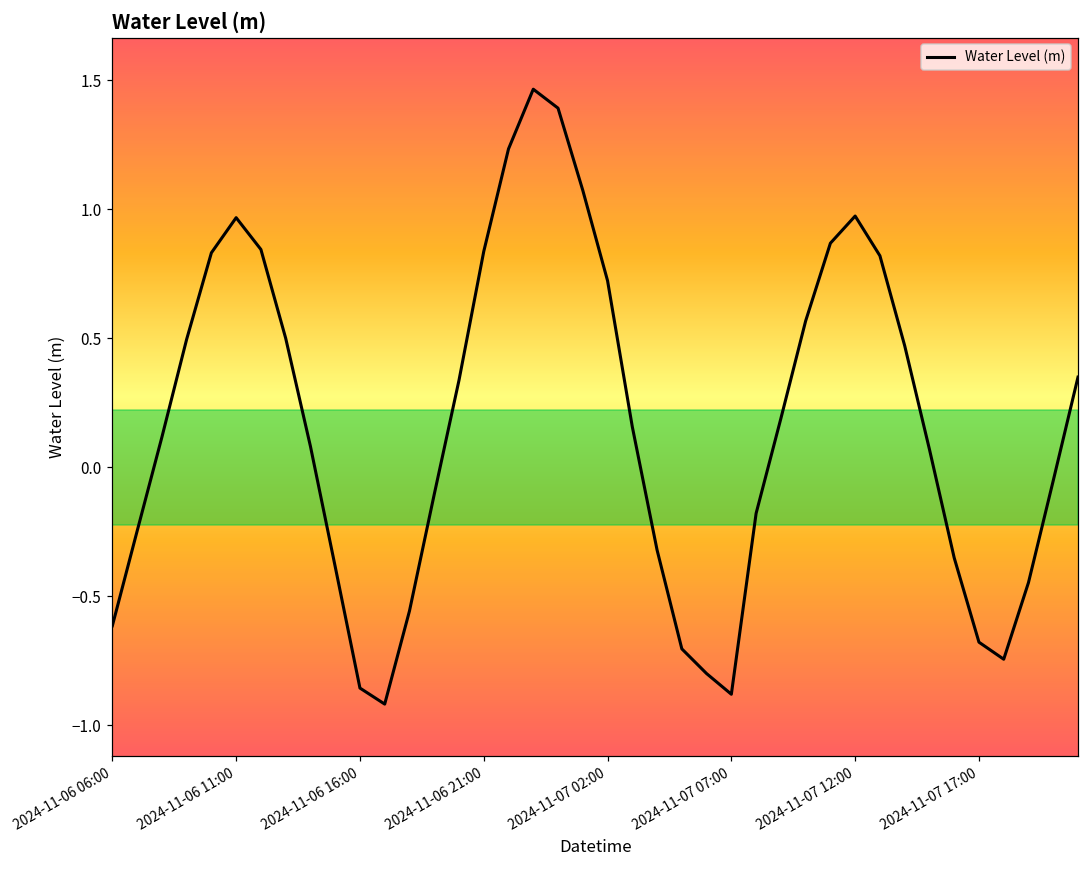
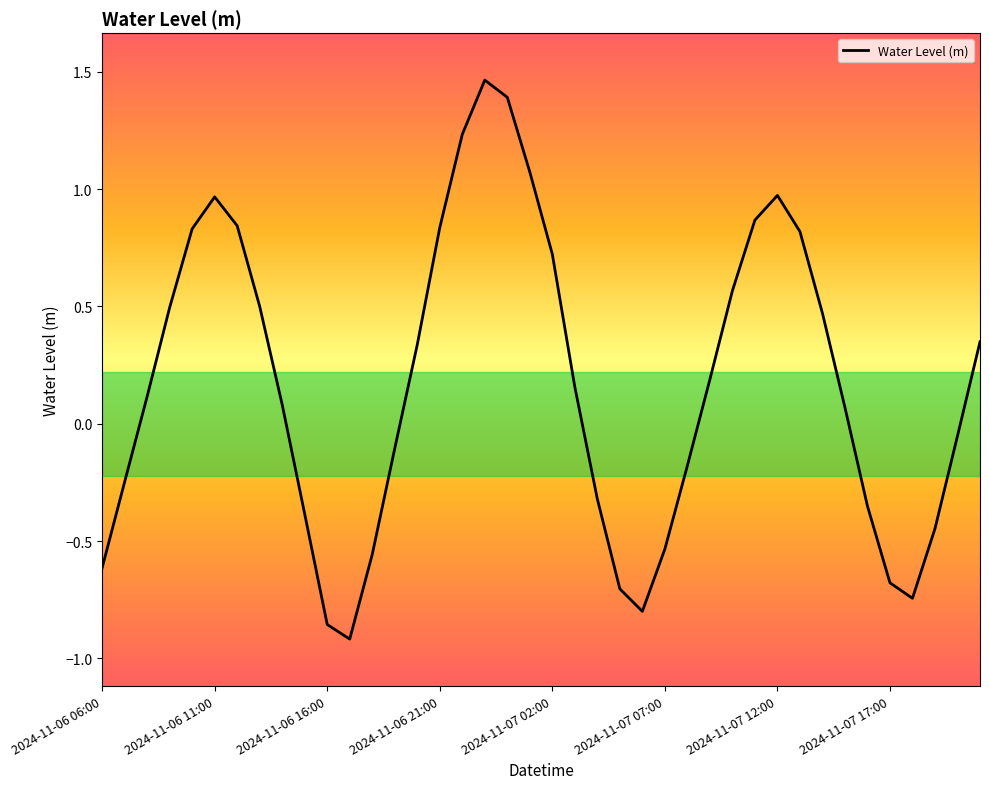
  {
    "2024-11-06 06:00": -0.61,
    "2024-11-06 11:00": 0.97,
    "2024-11-06 16:00": -0.86,
    "2024-11-06 21:00": 0.84,
    "2024-11-07 02:00": 0.72,
-   "2024-11-07 07:00": -0.88,
+   "2024-11-07 07:00": -0.53,
    "2024-11-07 12:00": 0.97,
    "2024-11-07 17:00": -0.68
  }
